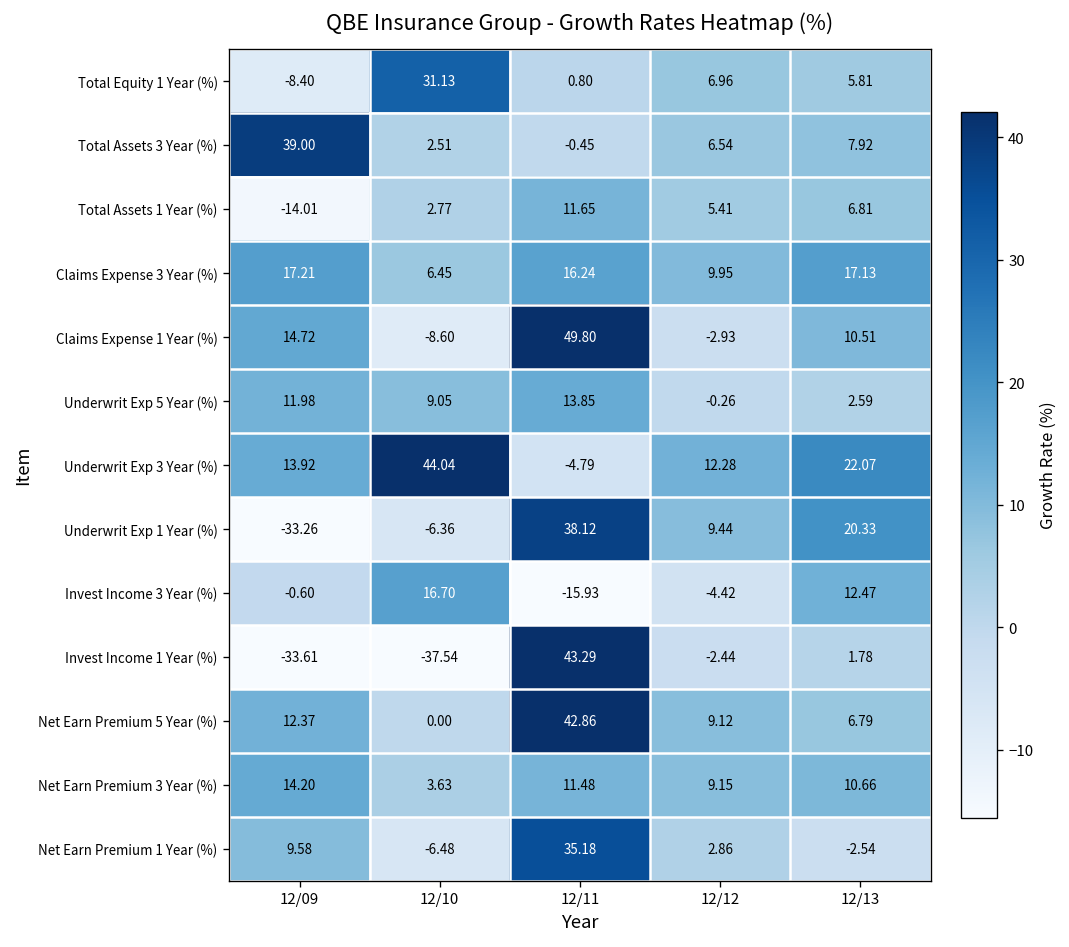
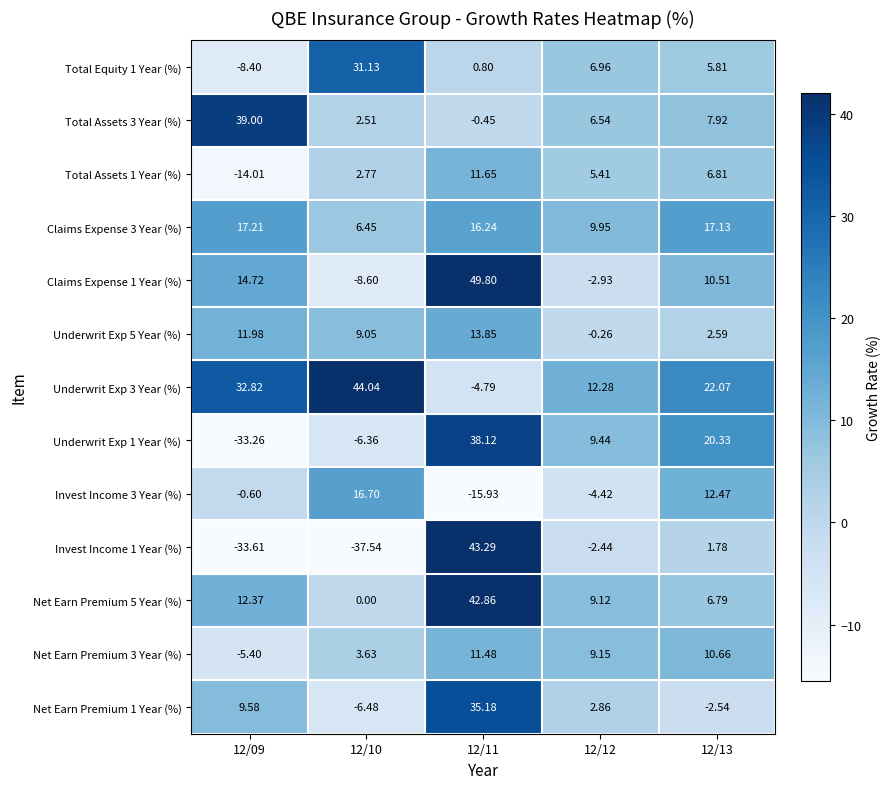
  {
    "Total Equity 1 Year (%)": {
      "12/09": -8.40,
      "12/10": 31.13,
      "12/11": 0.80,
      "12/12": 6.96,
      "12/13": 5.81
    },
    "Total Assets 3 Year (%)": {
      "12/09": 39.00,
      "12/10": 2.51,
      "12/11": -0.45,
      "12/12": 6.54,
      "12/13": 7.92
    },
    "Total Assets 1 Year (%)": {
      "12/09": -14.01,
      "12/10": 2.77,
      "12/11": 11.65,
      "12/12": 5.41,
      "12/13": 6.81
    },
    "Claims Expense 3 Year (%)": {
      "12/09": 17.21,
      "12/10": 6.45,
      "12/11": 16.24,
      "12/12": 9.95,
      "12/13": 17.13
    },
    "Claims Expense 1 Year (%)": {
      "12/09": 14.72,
      "12/10": -8.60,
      "12/11": 49.80,
      "12/12": -2.93,
      "12/13": 10.51
    },
    "Underwrit Exp 5 Year (%)": {
      "12/09": 11.98,
      "12/10": 9.05,
      "12/11": 13.85,
      "12/12": -0.26,
      "12/13": 2.59
    },
    "Underwrit Exp 3 Year (%)": {
-     "12/09": 13.92,
+     "12/09": 32.82,
      "12/10": 44.04,
      "12/11": -4.79,
      "12/12": 12.28,
      "12/13": 22.07
    },
    "Underwrit Exp 1 Year (%)": {
      "12/09": -33.26,
      "12/10": -6.36,
      "12/11": 38.12,
      "12/12": 9.44,
      "12/13": 20.33
    },
    "Invest Income 3 Year (%)": {
      "12/09": -0.60,
      "12/10": 16.70,
      "12/11": -15.93,
      "12/12": -4.42,
      "12/13": 12.47
    },
    "Invest Income 1 Year (%)": {
      "12/09": -33.61,
      "12/10": -37.54,
      "12/11": 43.29,
      "12/12": -2.44,
      "12/13": 1.78
    },
    "Net Earn Premium 5 Year (%)": {
      "12/09": 12.37,
      "12/10": 0.00,
      "12/11": 42.86,
      "12/12": 9.12,
      "12/13": 6.79
    },
    "Net Earn Premium 3 Year (%)": {
-     "12/09": 14.20,
+     "12/09": -5.40,
      "12/10": 3.63,
      "12/11": 11.48,
      "12/12": 9.15,
      "12/13": 10.66
    },
    "Net Earn Premium 1 Year (%)": {
      "12/09": 9.58,
      "12/10": -6.48,
      "12/11": 35.18,
      "12/12": 2.86,
      "12/13": -2.54
    }
  }
